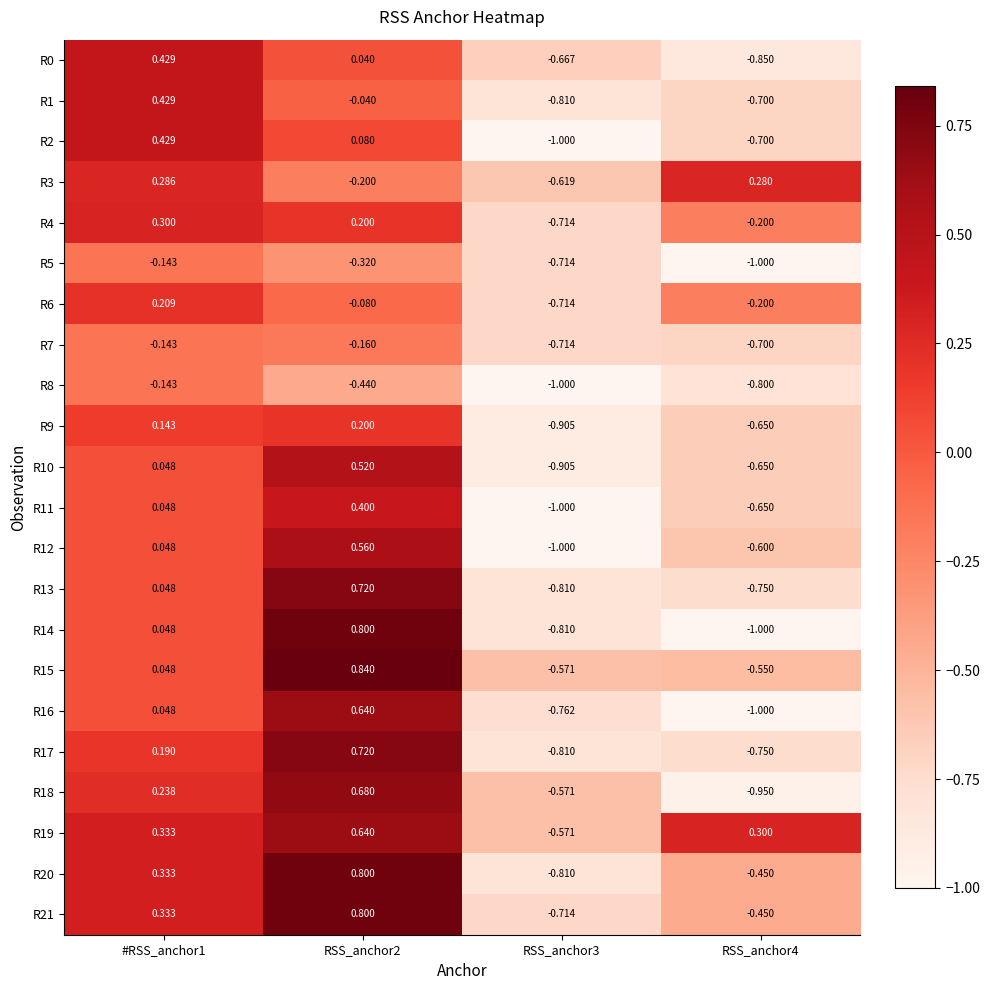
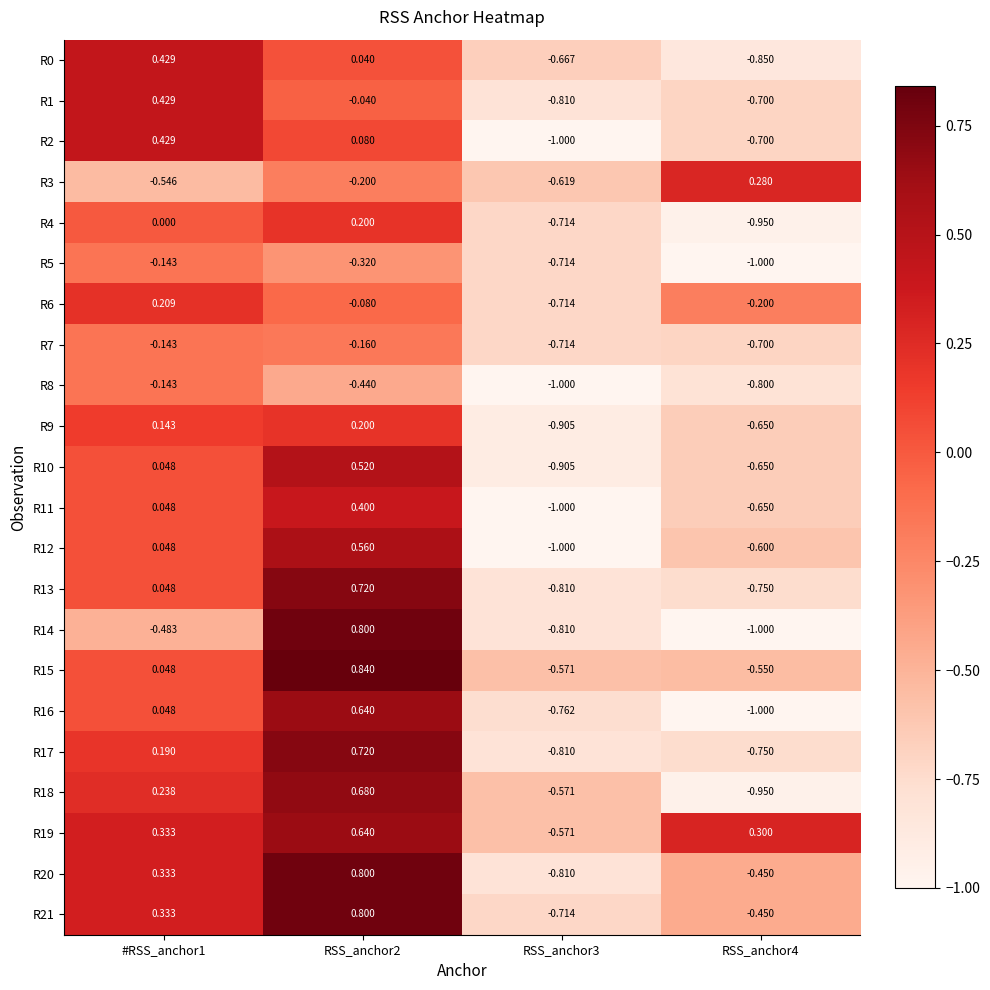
  {
    "R0": {
      "#RSS_anchor1": 0.429,
      "RSS_anchor2": 0.040,
      "RSS_anchor3": -0.667,
      "RSS_anchor4": -0.850
    },
    "R1": {
      "#RSS_anchor1": 0.429,
      "RSS_anchor2": -0.040,
      "RSS_anchor3": -0.810,
      "RSS_anchor4": -0.700
    },
    "R2": {
      "#RSS_anchor1": 0.429,
      "RSS_anchor2": 0.080,
      "RSS_anchor3": -1.000,
      "RSS_anchor4": -0.700
    },
    "R3": {
-     "#RSS_anchor1": 0.286,
+     "#RSS_anchor1": -0.546,
      "RSS_anchor2": -0.200,
      "RSS_anchor3": -0.619,
      "RSS_anchor4": 0.280
    },
    "R4": {
-     "#RSS_anchor1": 0.300,
+     "#RSS_anchor1": 0.000,
      "RSS_anchor2": 0.200,
      "RSS_anchor3": -0.714,
-     "RSS_anchor4": -0.200
+     "RSS_anchor4": -0.950
    },
    "R5": {
      "#RSS_anchor1": -0.143,
      "RSS_anchor2": -0.320,
      "RSS_anchor3": -0.714,
      "RSS_anchor4": -1.000
    },
    "R6": {
      "#RSS_anchor1": 0.209,
      "RSS_anchor2": -0.080,
      "RSS_anchor3": -0.714,
      "RSS_anchor4": -0.200
    },
    "R7": {
      "#RSS_anchor1": -0.143,
      "RSS_anchor2": -0.160,
      "RSS_anchor3": -0.714,
      "RSS_anchor4": -0.700
    },
    "R8": {
      "#RSS_anchor1": -0.143,
      "RSS_anchor2": -0.440,
      "RSS_anchor3": -1.000,
      "RSS_anchor4": -0.800
    },
    "R9": {
      "#RSS_anchor1": 0.143,
      "RSS_anchor2": 0.200,
      "RSS_anchor3": -0.905,
      "RSS_anchor4": -0.650
    },
    "R10": {
      "#RSS_anchor1": 0.048,
      "RSS_anchor2": 0.520,
      "RSS_anchor3": -0.905,
      "RSS_anchor4": -0.650
    },
    "R11": {
      "#RSS_anchor1": 0.048,
      "RSS_anchor2": 0.400,
      "RSS_anchor3": -1.000,
      "RSS_anchor4": -0.650
    },
    "R12": {
      "#RSS_anchor1": 0.048,
      "RSS_anchor2": 0.560,
      "RSS_anchor3": -1.000,
      "RSS_anchor4": -0.600
    },
    "R13": {
      "#RSS_anchor1": 0.048,
      "RSS_anchor2": 0.720,
      "RSS_anchor3": -0.810,
      "RSS_anchor4": -0.750
    },
    "R14": {
-     "#RSS_anchor1": 0.048,
+     "#RSS_anchor1": -0.483,
      "RSS_anchor2": 0.800,
      "RSS_anchor3": -0.810,
      "RSS_anchor4": -1.000
    },
    "R15": {
      "#RSS_anchor1": 0.048,
      "RSS_anchor2": 0.840,
      "RSS_anchor3": -0.571,
      "RSS_anchor4": -0.550
    },
    "R16": {
      "#RSS_anchor1": 0.048,
      "RSS_anchor2": 0.640,
      "RSS_anchor3": -0.762,
      "RSS_anchor4": -1.000
    },
    "R17": {
      "#RSS_anchor1": 0.190,
      "RSS_anchor2": 0.720,
      "RSS_anchor3": -0.810,
      "RSS_anchor4": -0.750
    },
    "R18": {
      "#RSS_anchor1": 0.238,
      "RSS_anchor2": 0.680,
      "RSS_anchor3": -0.571,
      "RSS_anchor4": -0.950
    },
    "R19": {
      "#RSS_anchor1": 0.333,
      "RSS_anchor2": 0.640,
      "RSS_anchor3": -0.571,
      "RSS_anchor4": 0.300
    },
    "R20": {
      "#RSS_anchor1": 0.333,
      "RSS_anchor2": 0.800,
      "RSS_anchor3": -0.810,
      "RSS_anchor4": -0.450
    },
    "R21": {
      "#RSS_anchor1": 0.333,
      "RSS_anchor2": 0.800,
      "RSS_anchor3": -0.714,
      "RSS_anchor4": -0.450
    }
  }
